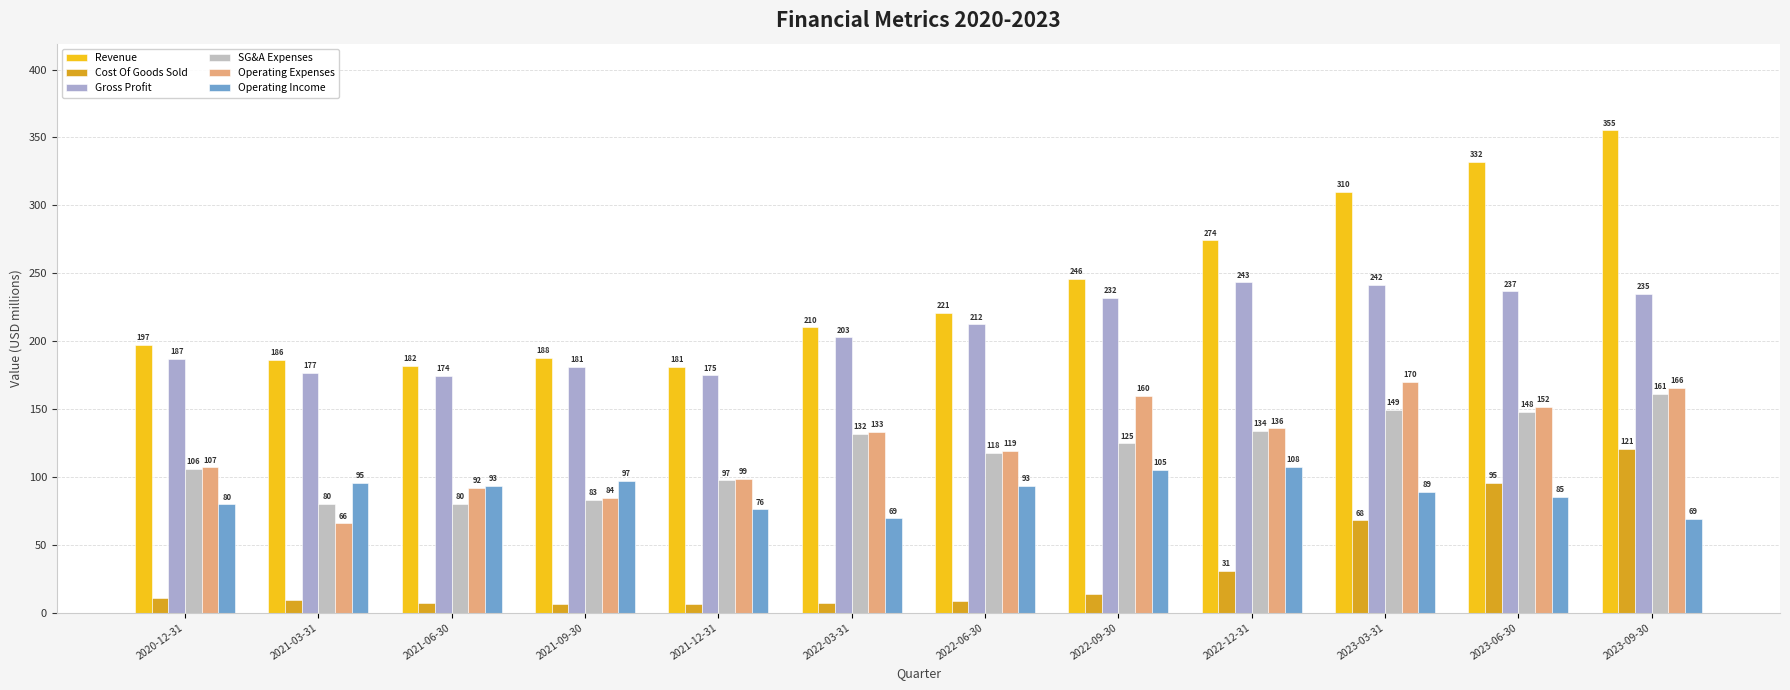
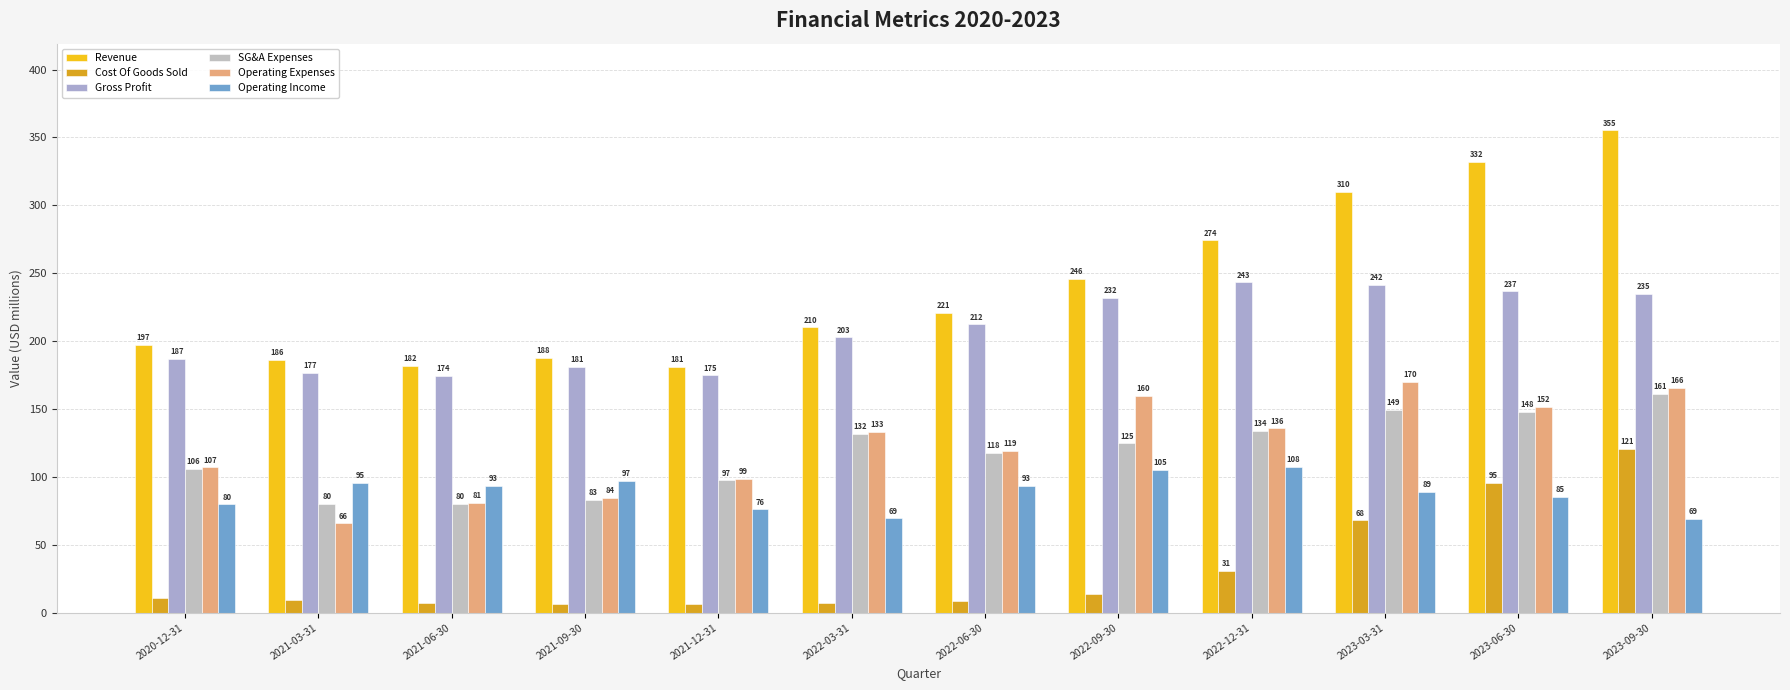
  {
    "Operating Expenses": {
      "2020-12-31": 107,
      "2021-03-31": 66,
-     "2021-06-30": 92,
+     "2021-06-30": 81,
      "2021-09-30": 84,
      "2021-12-31": 99,
      "2022-03-31": 133,
      "2022-06-30": 119,
      "2022-09-30": 160,
      "2022-12-31": 136,
      "2023-03-31": 170,
      "2023-06-30": 152,
      "2023-09-30": 166
    }
  }
